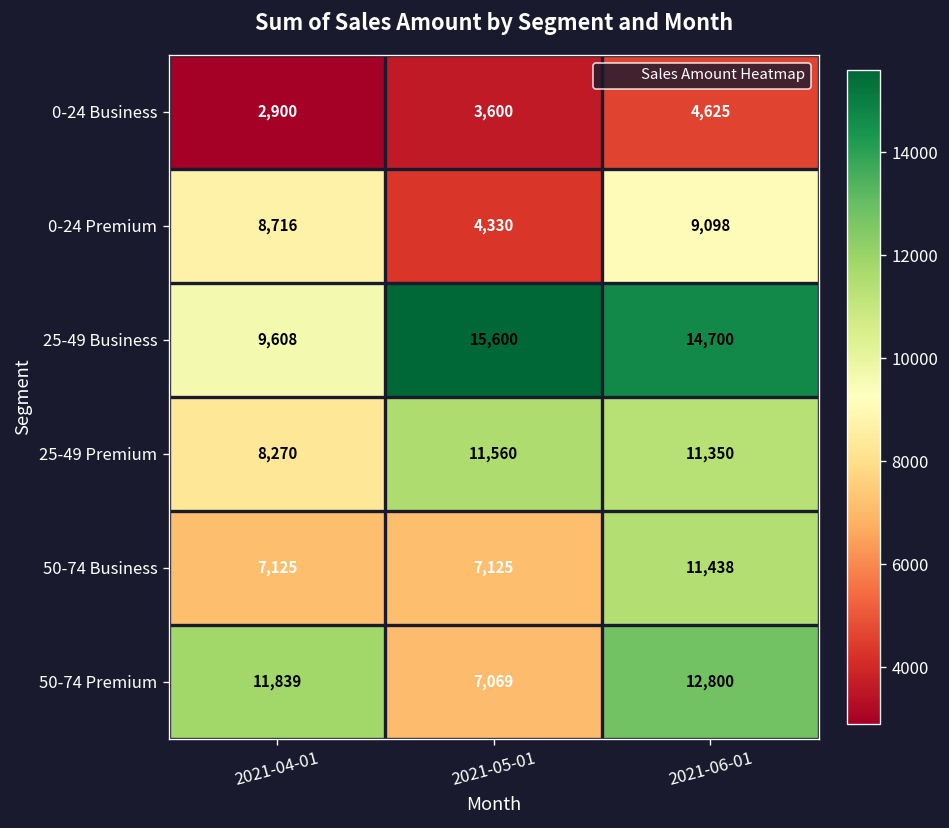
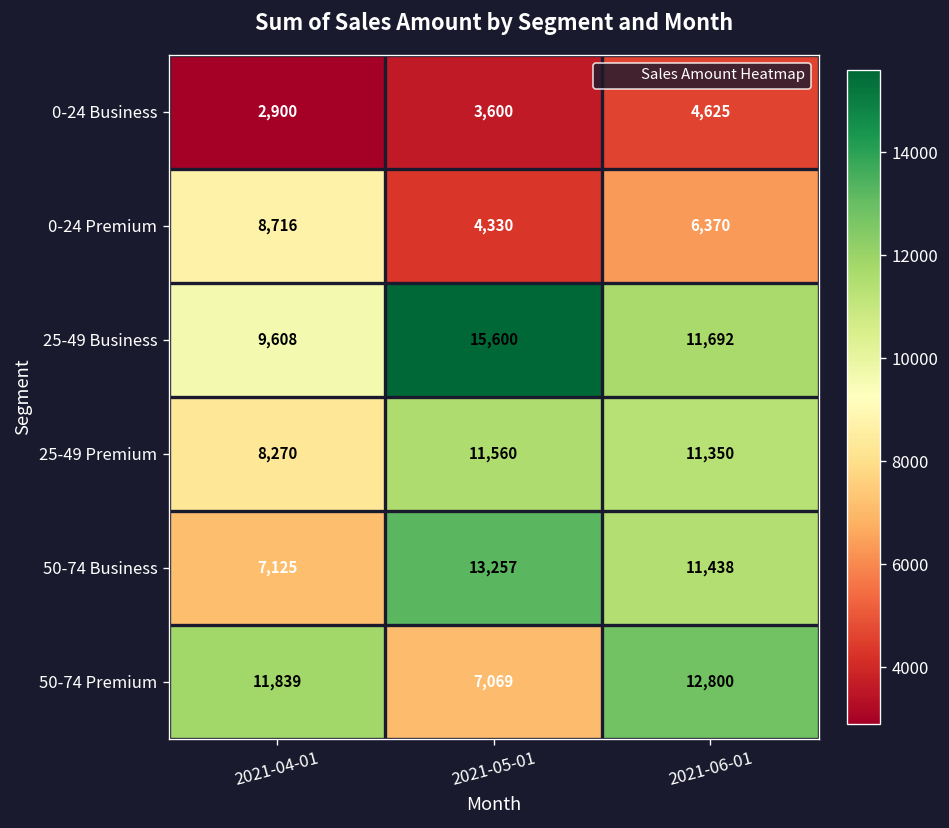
  {
    "0-24 Business": {
      "2021-04-01": "2,900",
      "2021-05-01": "3,600",
      "2021-06-01": "4,625"
    },
    "0-24 Premium": {
      "2021-04-01": "8,716",
      "2021-05-01": "4,330",
-     "2021-06-01": "9,098"
+     "2021-06-01": "6,370"
    },
    "25-49 Business": {
      "2021-04-01": "9,608",
      "2021-05-01": "15,600",
-     "2021-06-01": "14,700"
+     "2021-06-01": "11,692"
    },
    "25-49 Premium": {
      "2021-04-01": "8,270",
      "2021-05-01": "11,560",
      "2021-06-01": "11,350"
    },
    "50-74 Business": {
      "2021-04-01": "7,125",
-     "2021-05-01": "7,125",
+     "2021-05-01": "13,257",
      "2021-06-01": "11,438"
    },
    "50-74 Premium": {
      "2021-04-01": "11,839",
      "2021-05-01": "7,069",
      "2021-06-01": "12,800"
    }
  }
